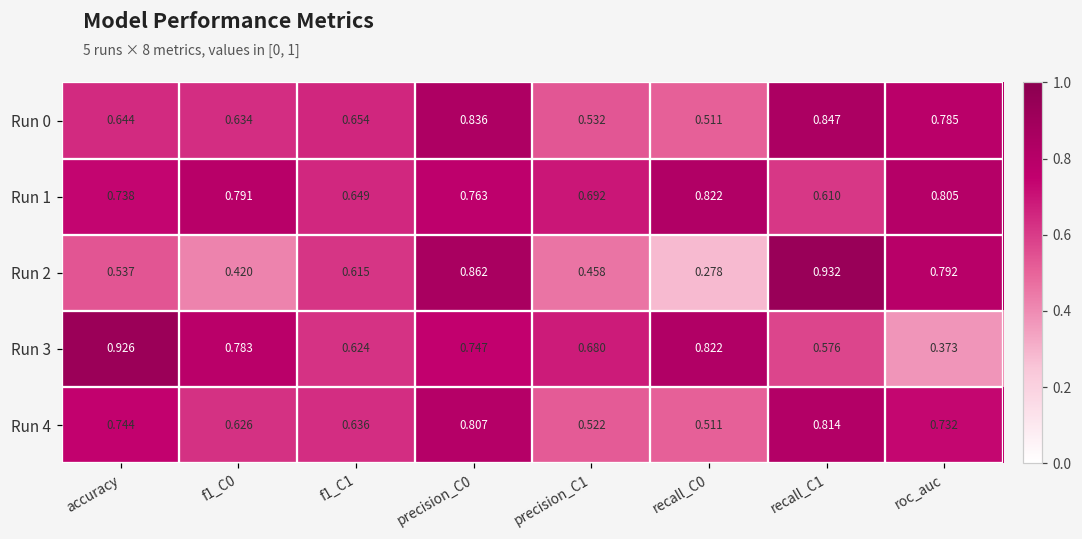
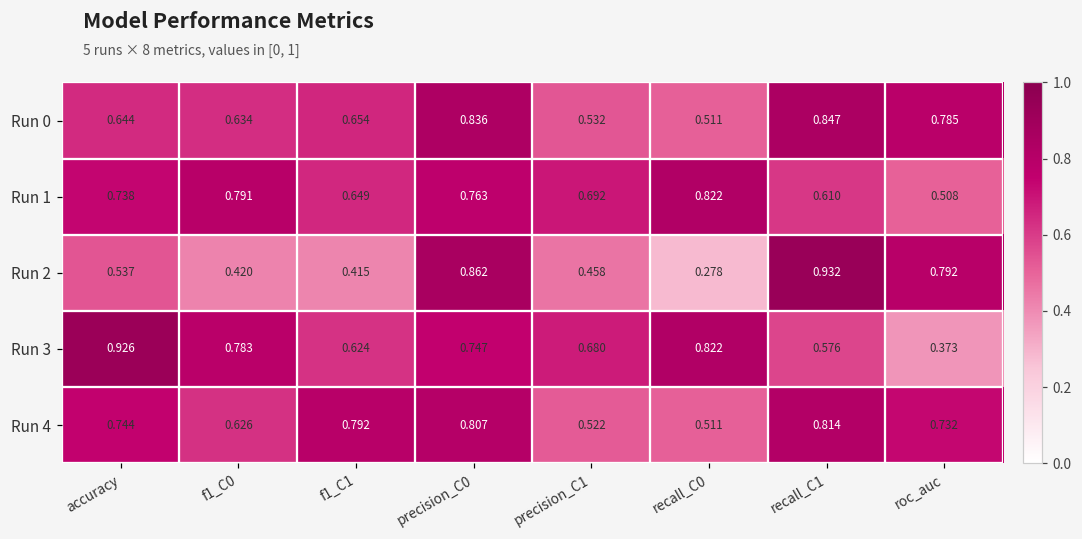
  {
    "Run 0": {
      "accuracy": 0.644,
      "f1_C0": 0.634,
      "f1_C1": 0.654,
      "precision_C0": 0.836,
      "precision_C1": 0.532,
      "recall_C0": 0.511,
      "recall_C1": 0.847,
      "roc_auc": 0.785
    },
    "Run 1": {
      "accuracy": 0.738,
      "f1_C0": 0.791,
      "f1_C1": 0.649,
      "precision_C0": 0.763,
      "precision_C1": 0.692,
      "recall_C0": 0.822,
      "recall_C1": 0.610,
-     "roc_auc": 0.805
+     "roc_auc": 0.508
    },
    "Run 2": {
      "accuracy": 0.537,
      "f1_C0": 0.420,
-     "f1_C1": 0.615,
+     "f1_C1": 0.415,
      "precision_C0": 0.862,
      "precision_C1": 0.458,
      "recall_C0": 0.278,
      "recall_C1": 0.932,
      "roc_auc": 0.792
    },
    "Run 3": {
      "accuracy": 0.926,
      "f1_C0": 0.783,
      "f1_C1": 0.624,
      "precision_C0": 0.747,
      "precision_C1": 0.680,
      "recall_C0": 0.822,
      "recall_C1": 0.576,
      "roc_auc": 0.373
    },
    "Run 4": {
      "accuracy": 0.744,
      "f1_C0": 0.626,
-     "f1_C1": 0.636,
+     "f1_C1": 0.792,
      "precision_C0": 0.807,
      "precision_C1": 0.522,
      "recall_C0": 0.511,
      "recall_C1": 0.814,
      "roc_auc": 0.732
    }
  }
